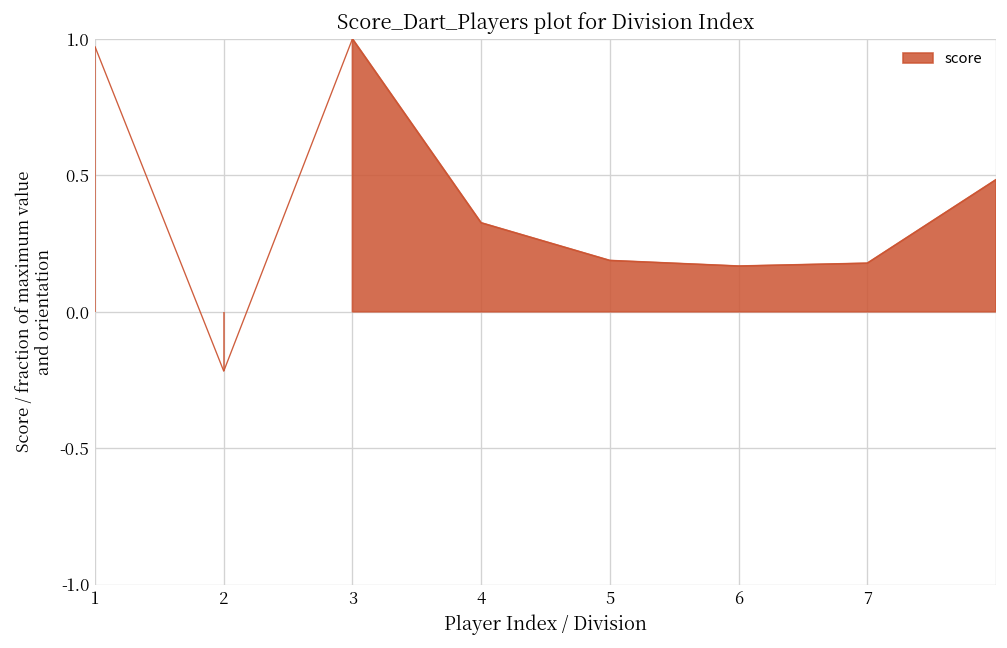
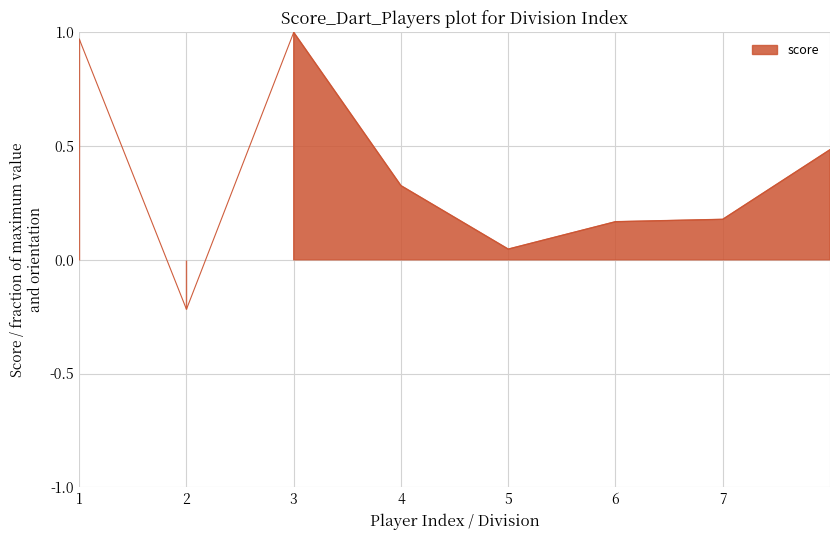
  {
    "1": 0.97,
    "2": -0.22,
    "3": 1.00,
    "4": 0.33,
-   "5": 0.19,
+   "5": 0.05,
    "6": 0.17
  }
